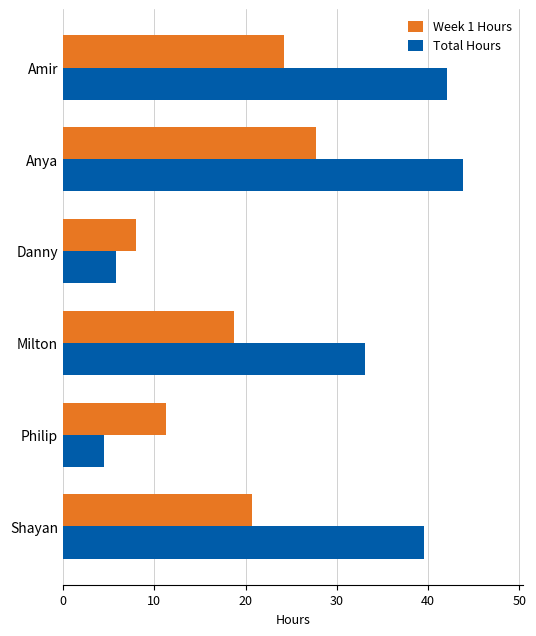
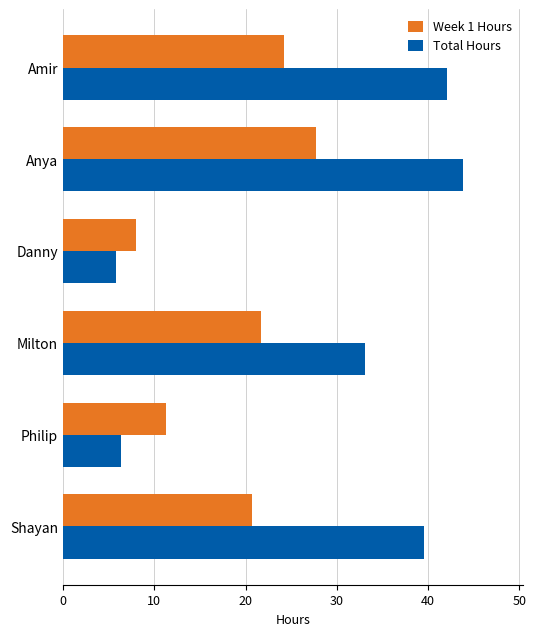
  {
    "Week 1 Hours": {
      "Amir": 24,
      "Anya": 28,
      "Danny": 8,
-     "Milton": 19,
+     "Milton": 22,
      "Philip": 11,
      "Shayan": 21
    },
    "Total Hours": {
      "Amir": 42,
      "Anya": 44,
      "Danny": 6,
      "Milton": 33,
-     "Philip": 5,
+     "Philip": 6,
      "Shayan": 40
    }
  }
